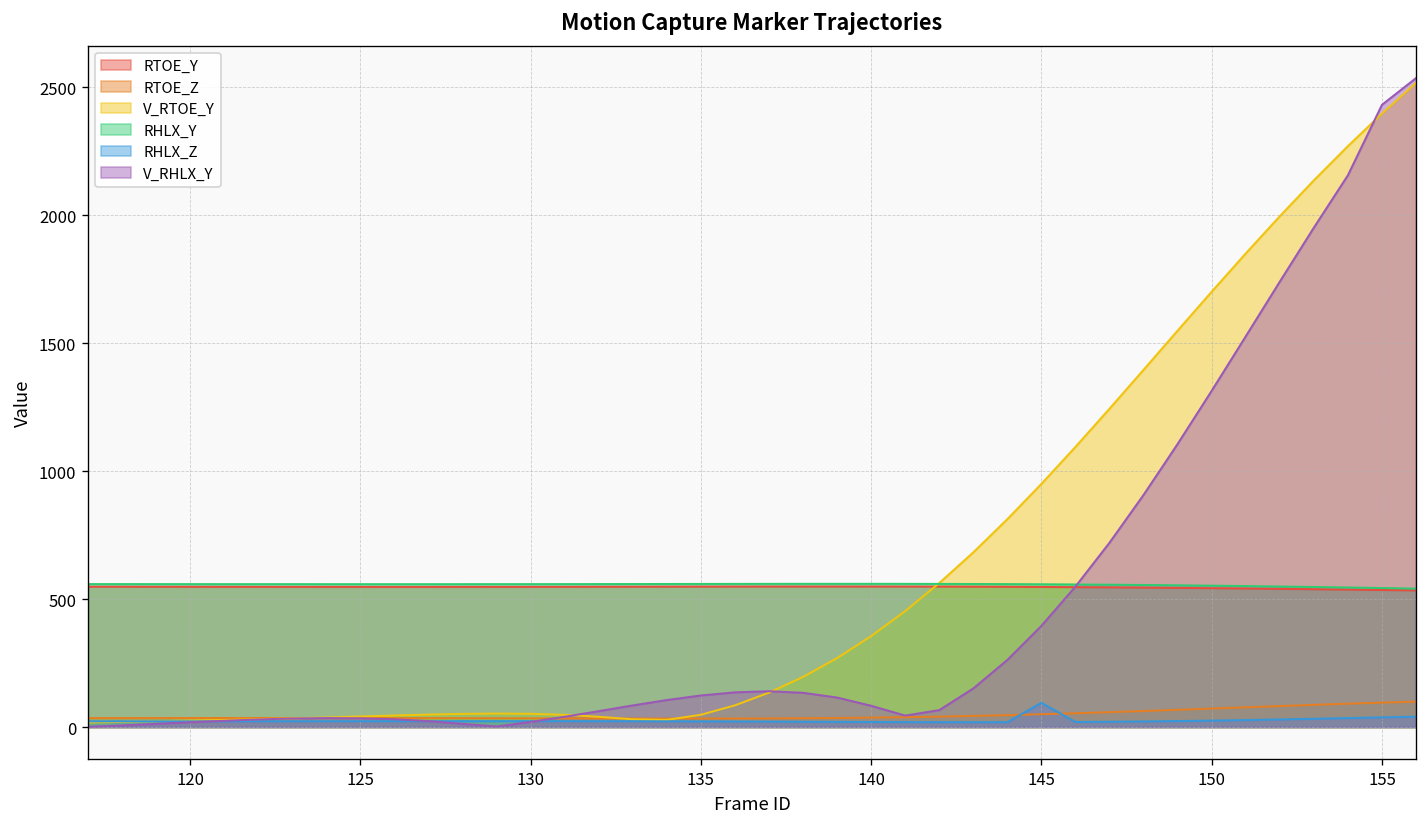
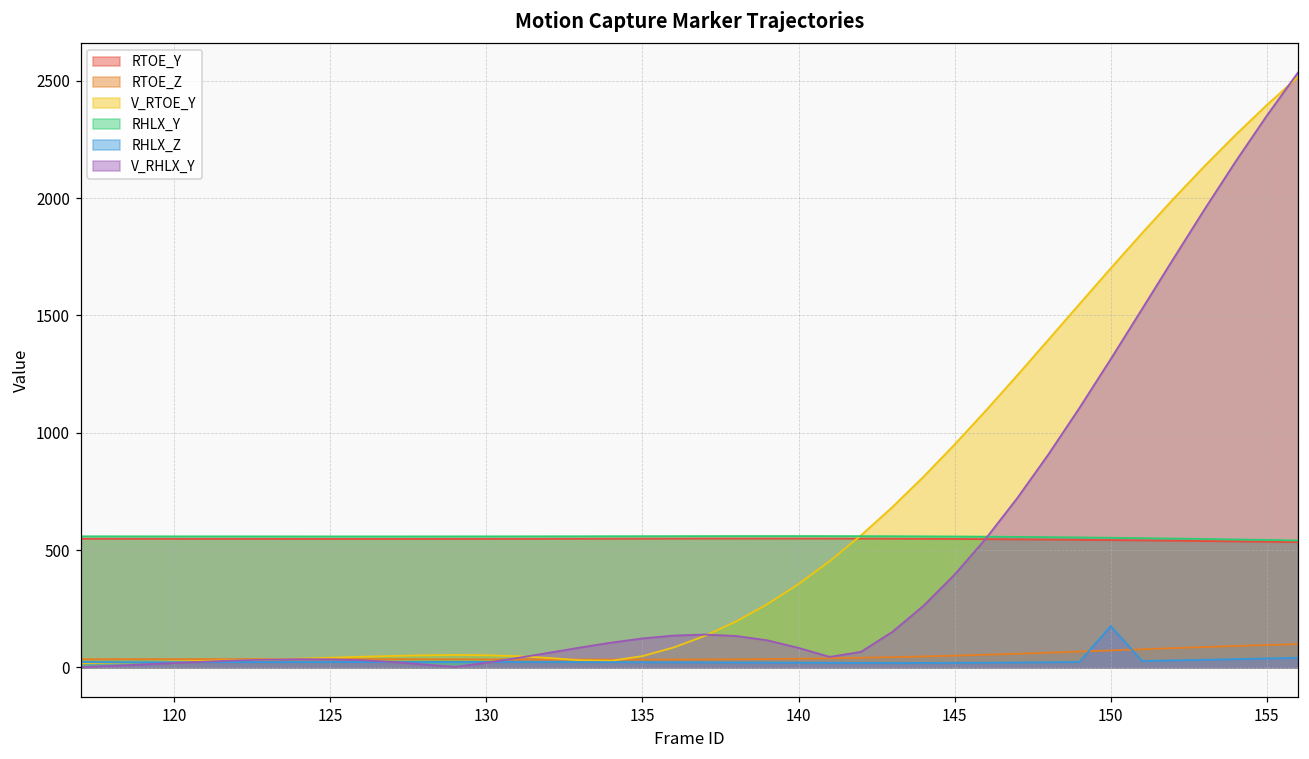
  {
    "RHLX_Z": {
      "140": 20,
-     "145": 90,
-     "150": 30,
+     "145": 20,
+     "150": 180,
      "155": 40
    },
    "V_RHLX_Y": {
      "135": 120,
      "140": 80,
      "145": 400,
      "150": 1310,
-     "155": 2430
+     "155": 2350
    }
  }
